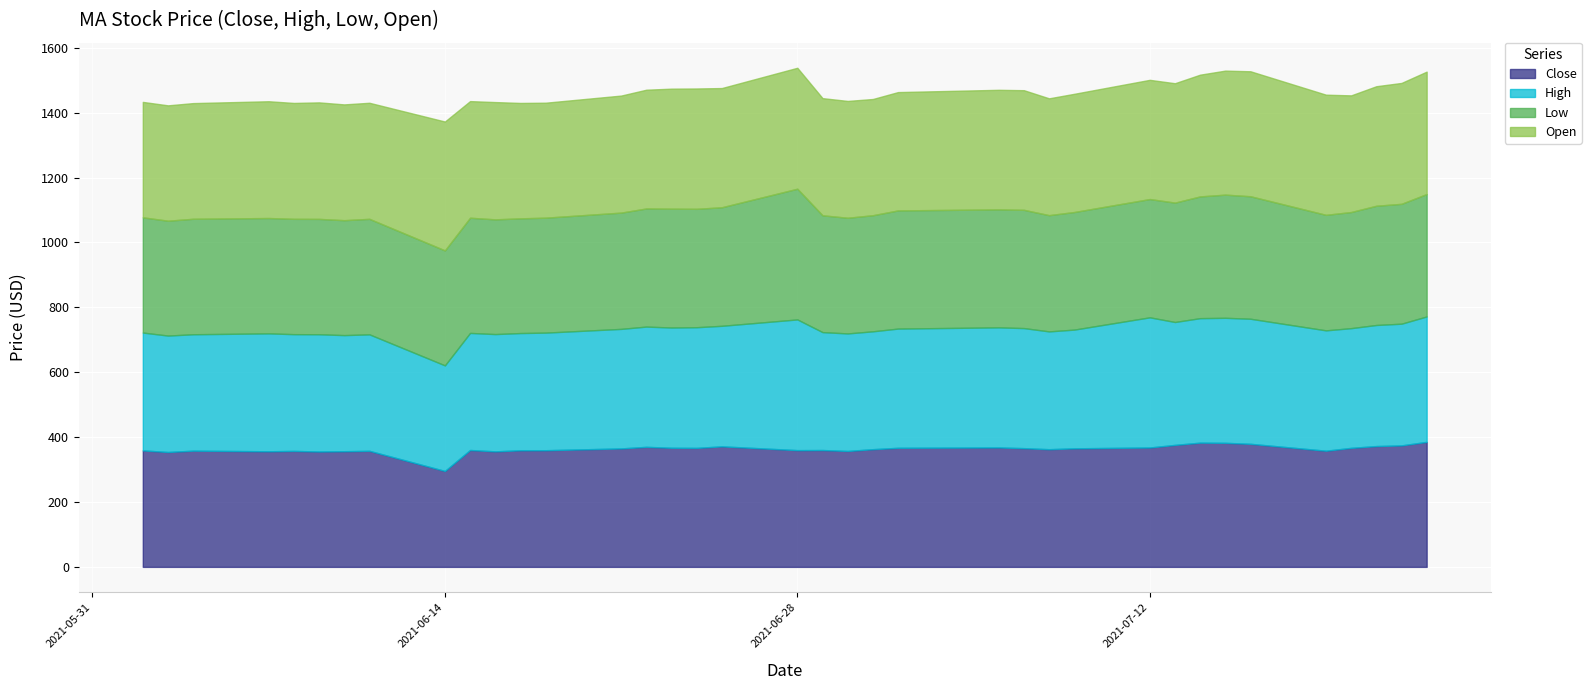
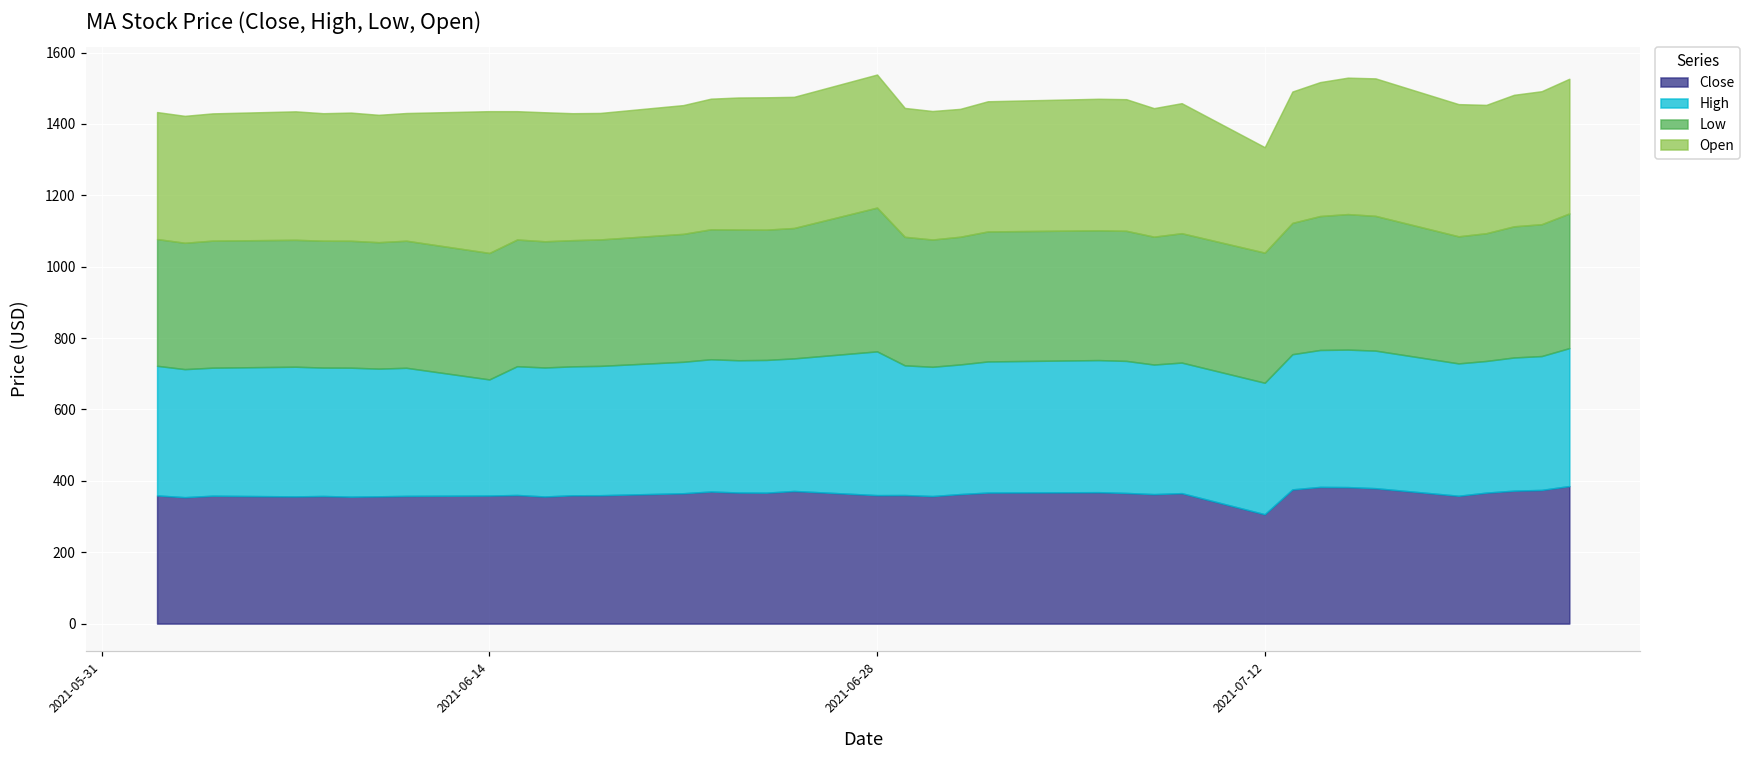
  {
    "Close": {
-     "2021-06-14": 300,
+     "2021-06-14": 360,
      "2021-06-28": 360,
-     "2021-07-12": 370
+     "2021-07-12": 310
    },
    "High": {
      "2021-06-14": 330,
      "2021-06-28": 400,
-     "2021-07-12": 400
+     "2021-07-12": 370
    },
    "Low": {
      "2021-06-14": 350,
      "2021-06-28": 400,
      "2021-07-12": 360
    },
    "Open": {
      "2021-06-14": 400,
      "2021-06-28": 370,
-     "2021-07-12": 370
+     "2021-07-12": 300
    }
  }
